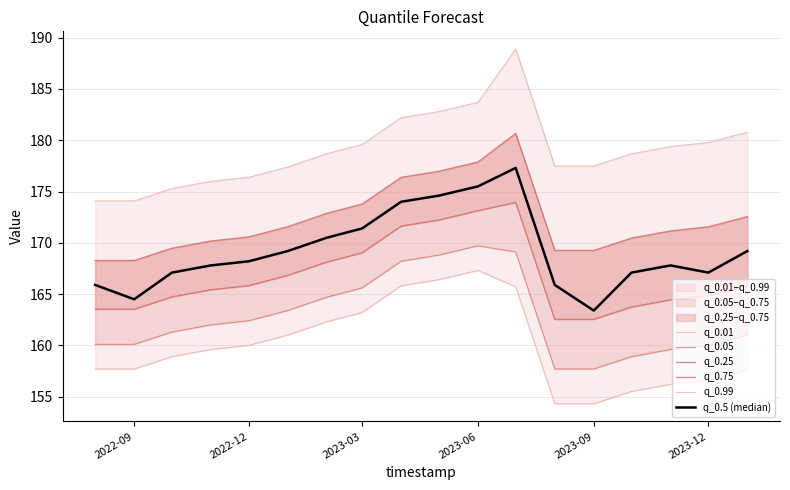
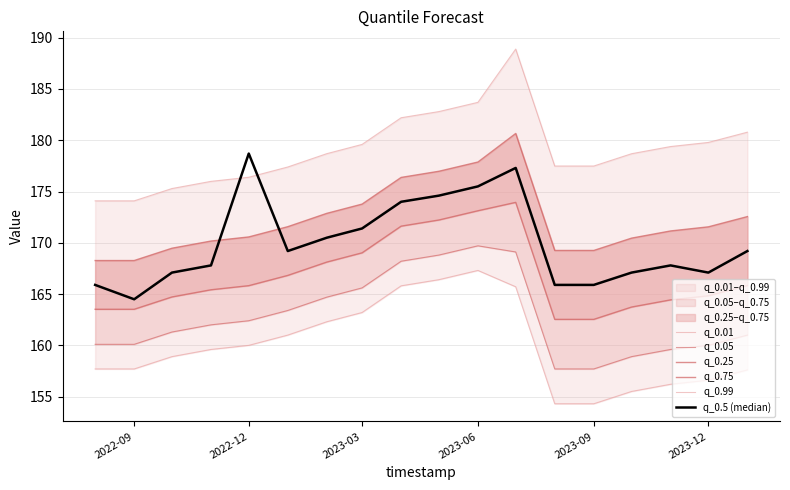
  {
    "q_0.5 (median)": {
      "2022-09": 164.5,
-     "2022-12": 168.2,
+     "2022-12": 178.7,
      "2023-03": 171.4,
      "2023-06": 175.5,
-     "2023-09": 163.4,
+     "2023-09": 165.9,
      "2023-12": 167.1
    }
  }
